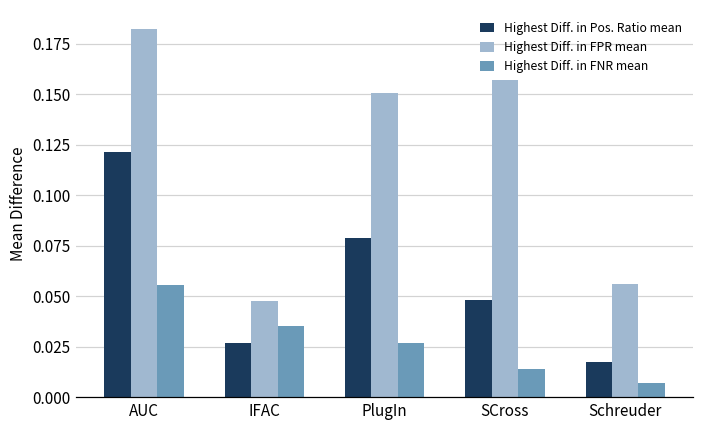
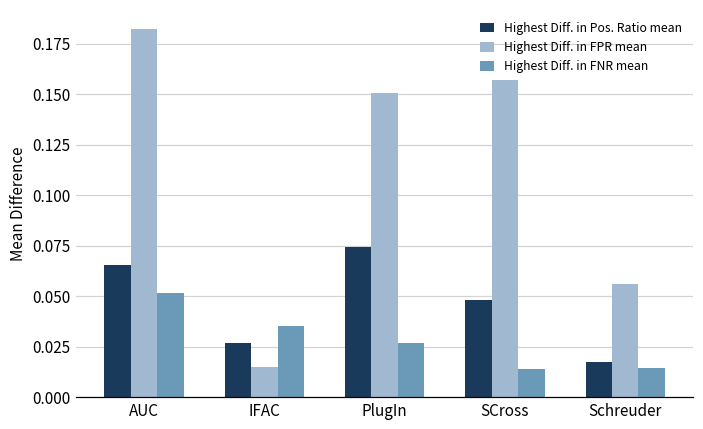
  {
    "Highest Diff. in Pos. Ratio mean": {
-     "AUC": 0.121,
+     "AUC": 0.066,
      "IFAC": 0.027,
-     "PlugIn": 0.079,
+     "PlugIn": 0.074,
      "SCross": 0.048,
      "Schreuder": 0.018
    },
    "Highest Diff. in FPR mean": {
      "AUC": 0.182,
-     "IFAC": 0.048,
+     "IFAC": 0.015,
      "PlugIn": 0.151,
      "SCross": 0.157,
      "Schreuder": 0.056
    },
    "Highest Diff. in FNR mean": {
-     "AUC": 0.056,
+     "AUC": 0.051,
      "IFAC": 0.035,
      "PlugIn": 0.027,
      "SCross": 0.014,
-     "Schreuder": 0.007
+     "Schreuder": 0.014
    }
  }
